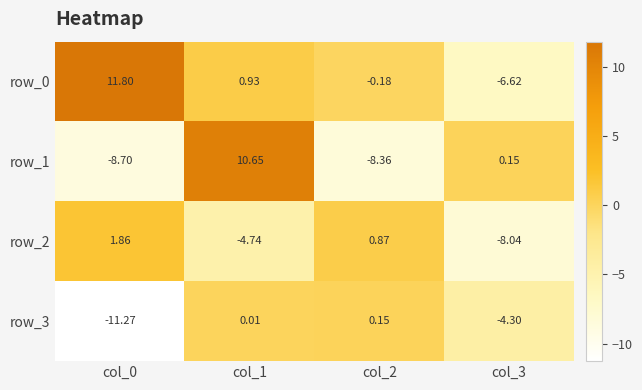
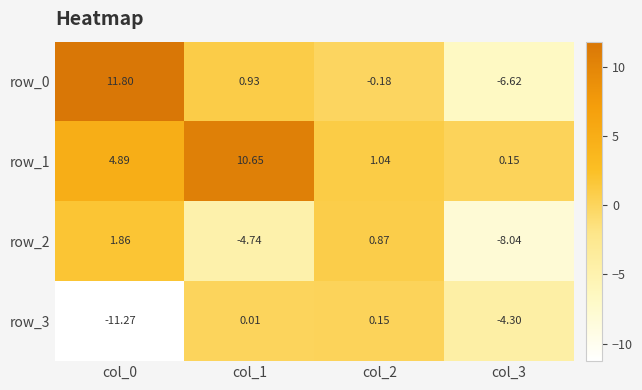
  {
    "row_0": {
      "col_0": 11.80,
      "col_1": 0.93,
      "col_2": -0.18,
      "col_3": -6.62
    },
    "row_1": {
-     "col_0": -8.70,
+     "col_0": 4.89,
      "col_1": 10.65,
-     "col_2": -8.36,
+     "col_2": 1.04,
      "col_3": 0.15
    },
    "row_2": {
      "col_0": 1.86,
      "col_1": -4.74,
      "col_2": 0.87,
      "col_3": -8.04
    },
    "row_3": {
      "col_0": -11.27,
      "col_1": 0.01,
      "col_2": 0.15,
      "col_3": -4.30
    }
  }
